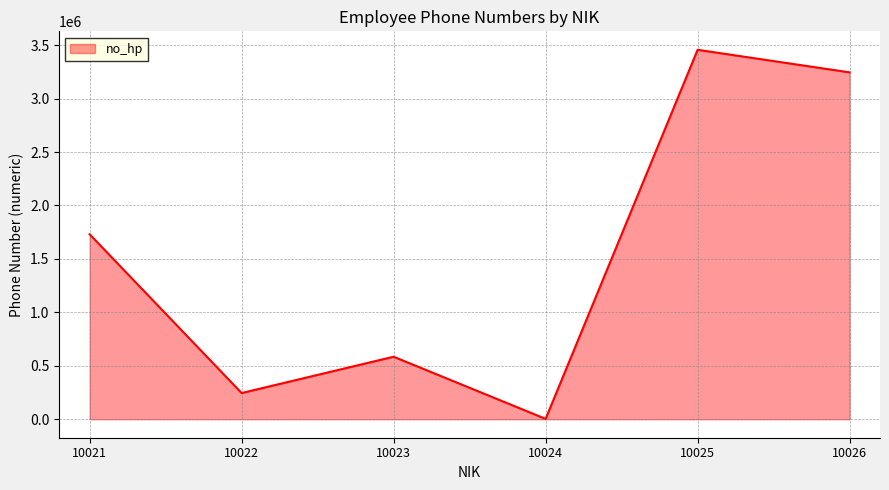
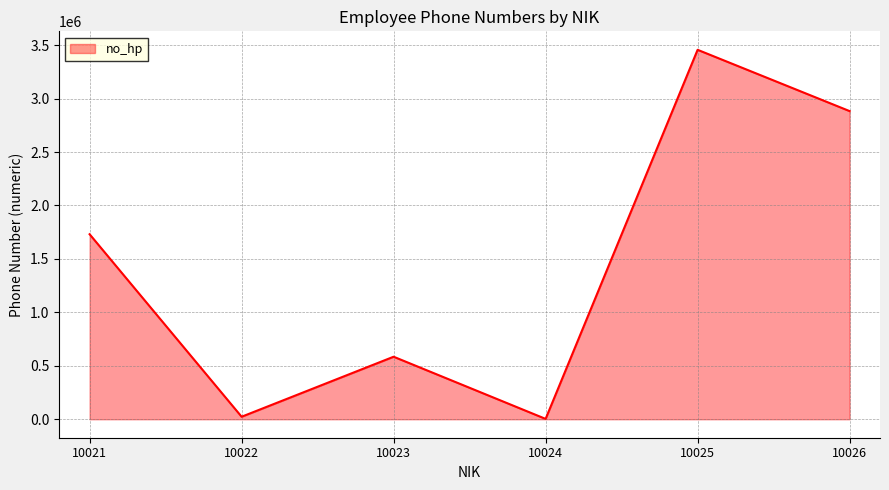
  {
    "10021": 1730000,
-   "10022": 250000,
+   "10022": 20000,
    "10023": 590000,
    "10024": 0,
    "10025": 3460000,
-   "10026": 3250000
+   "10026": 2880000
  }
